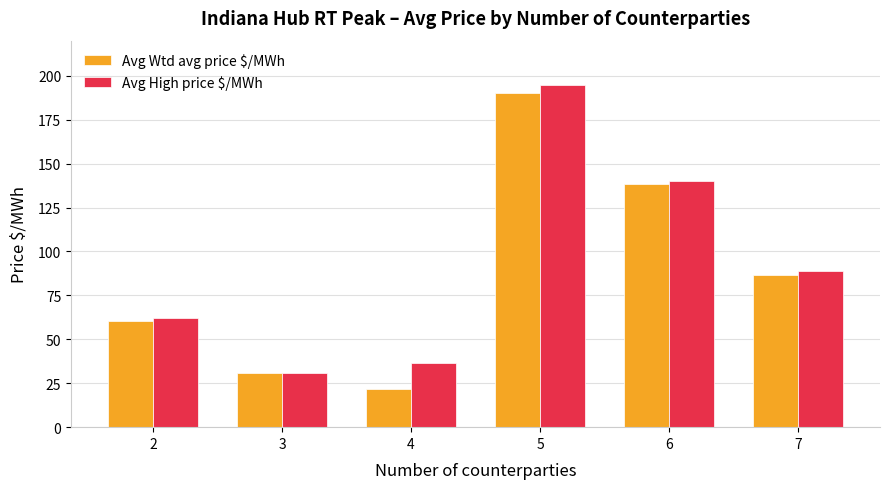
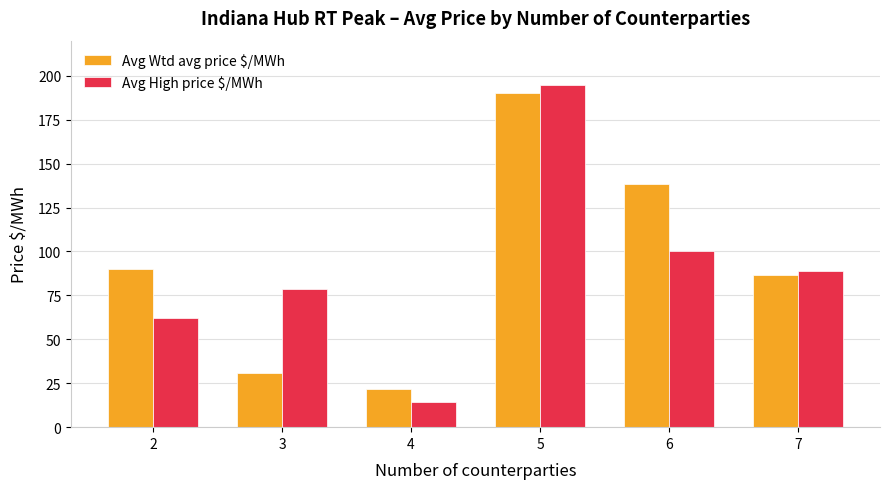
  {
    "Avg Wtd avg price $/MWh": {
-     "2": 61,
+     "2": 90,
      "3": 31,
      "4": 22,
      "5": 190,
      "6": 138,
      "7": 87
    },
    "Avg High price $/MWh": {
      "2": 62,
-     "3": 31,
-     "4": 36,
+     "3": 79,
+     "4": 15,
      "5": 195,
-     "6": 140,
+     "6": 100,
      "7": 89
    }
  }
